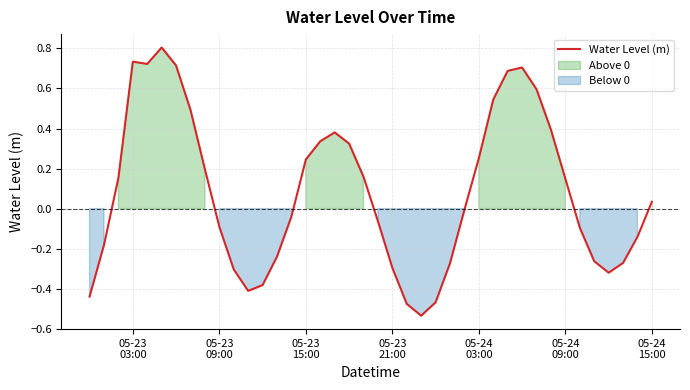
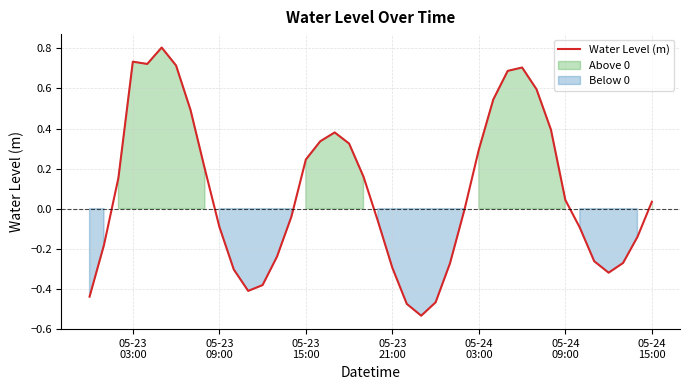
  {
    "05-23 03:00": 0.73,
    "05-23 09:00": -0.09,
    "05-23 15:00": 0.25,
    "05-23 21:00": -0.30,
-   "05-24 03:00": 0.25,
-   "05-24 09:00": 0.15,
+   "05-24 03:00": 0.30,
+   "05-24 09:00": 0.04,
    "05-24 15:00": 0.03
  }
